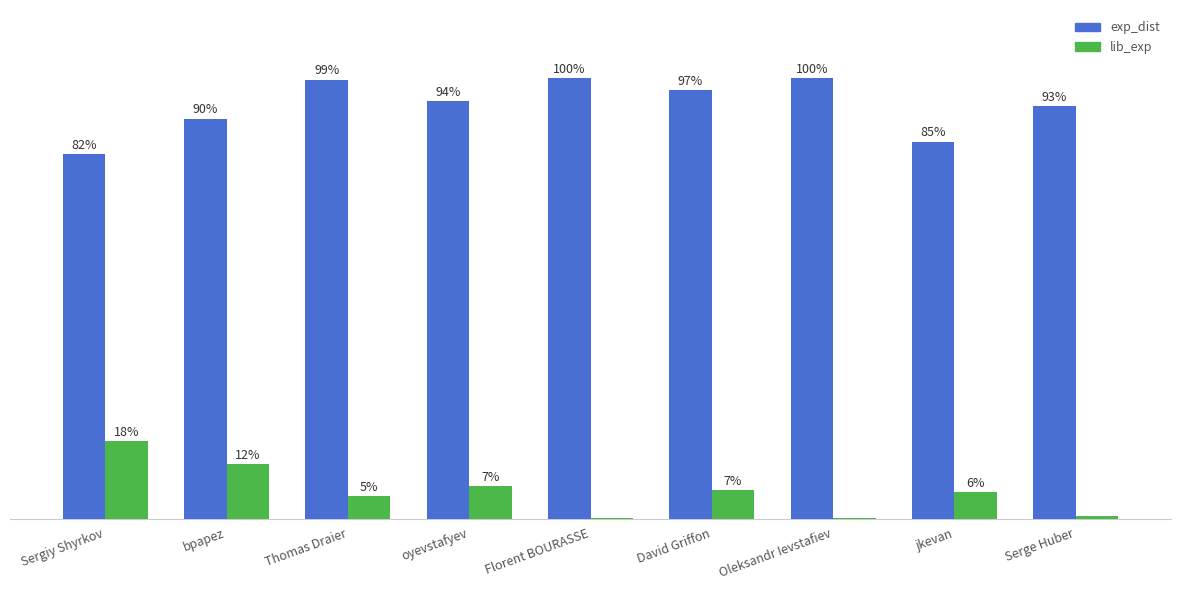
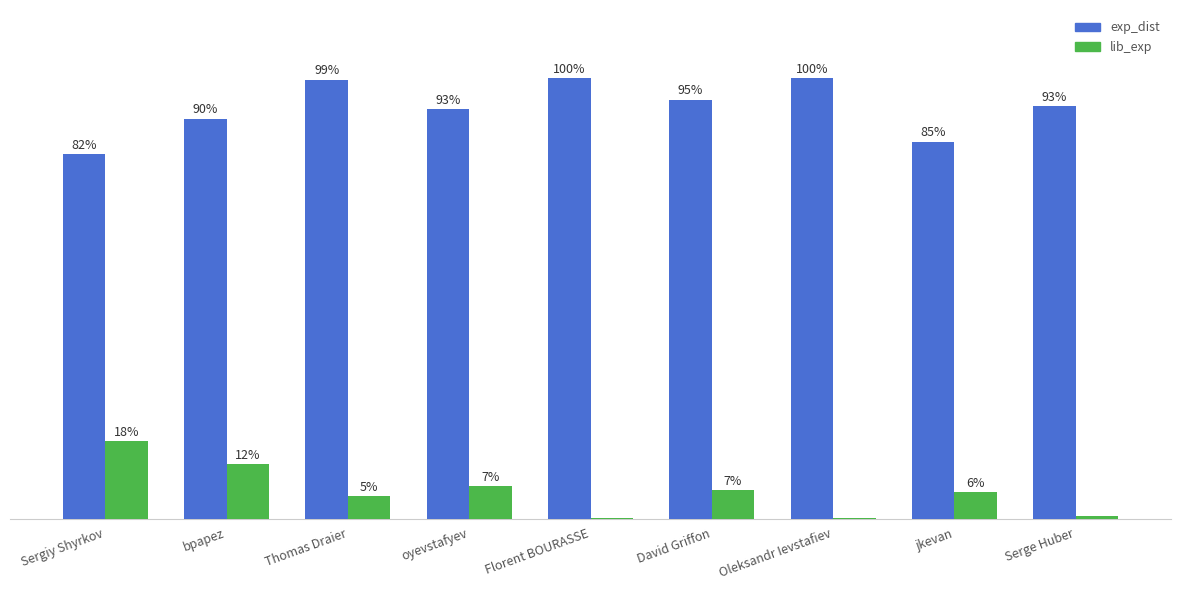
  {
    "exp_dist": {
      "Sergiy Shyrkov": "82%",
      "bpapez": "90%",
      "Thomas Draier": "99%",
-     "oyevstafyev": "94%",
+     "oyevstafyev": "93%",
      "Florent BOURASSE": "100%",
-     "David Griffon": "97%",
+     "David Griffon": "95%",
      "Oleksandr Ievstafiev": "100%",
      "jkevan": "85%",
      "Serge Huber": "93%"
    },
    "lib_exp": {
      "Sergiy Shyrkov": "18%",
      "bpapez": "12%",
      "Thomas Draier": "5%",
      "oyevstafyev": "7%",
      "David Griffon": "7%",
      "jkevan": "6%"
    }
  }
